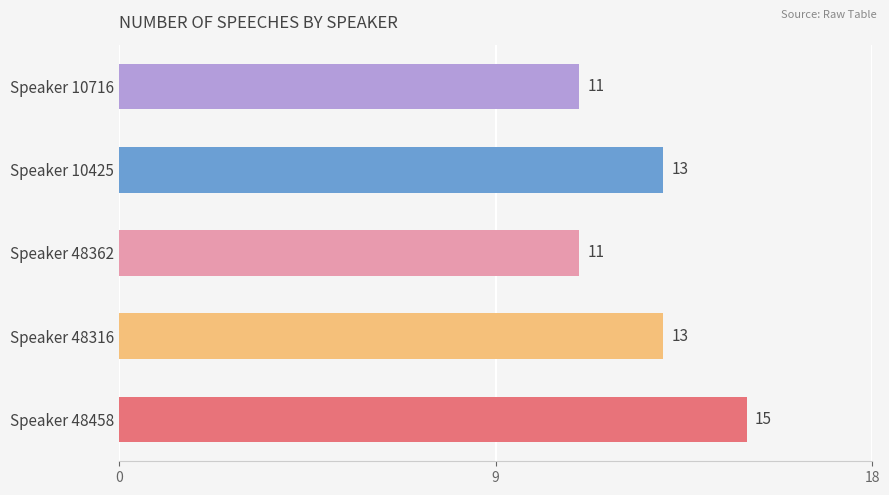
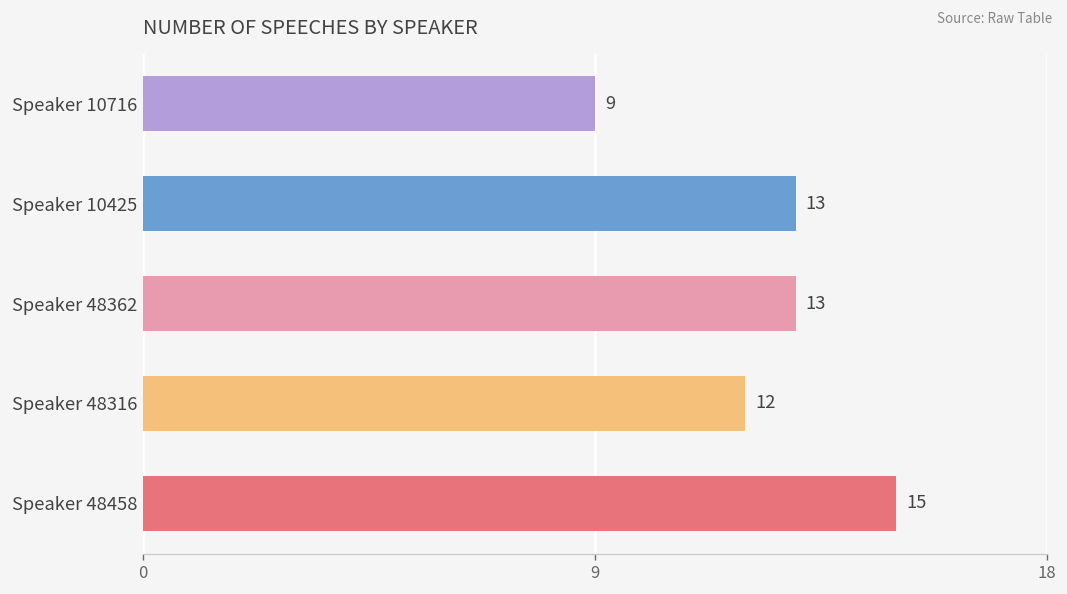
  {
-   "Speaker 10716": 11,
+   "Speaker 10716": 9,
    "Speaker 10425": 13,
-   "Speaker 48362": 11,
-   "Speaker 48316": 13,
+   "Speaker 48362": 13,
+   "Speaker 48316": 12,
    "Speaker 48458": 15
  }
